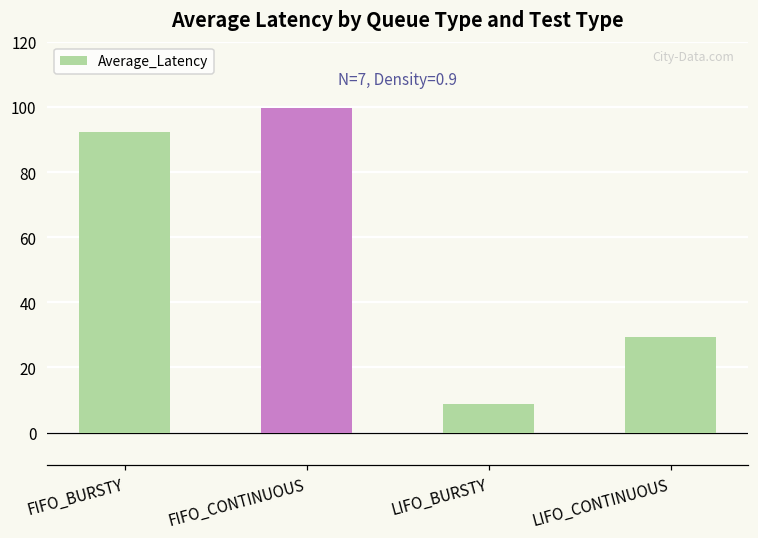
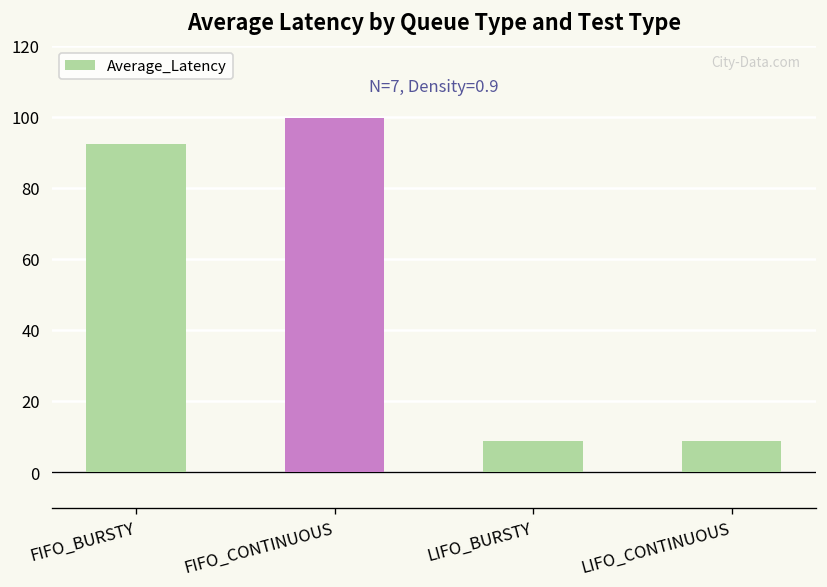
  {
    "FIFO_BURSTY": 92,
    "FIFO_CONTINUOUS": 100,
    "LIFO_BURSTY": 9,
-   "LIFO_CONTINUOUS": 29
+   "LIFO_CONTINUOUS": 9
  }
